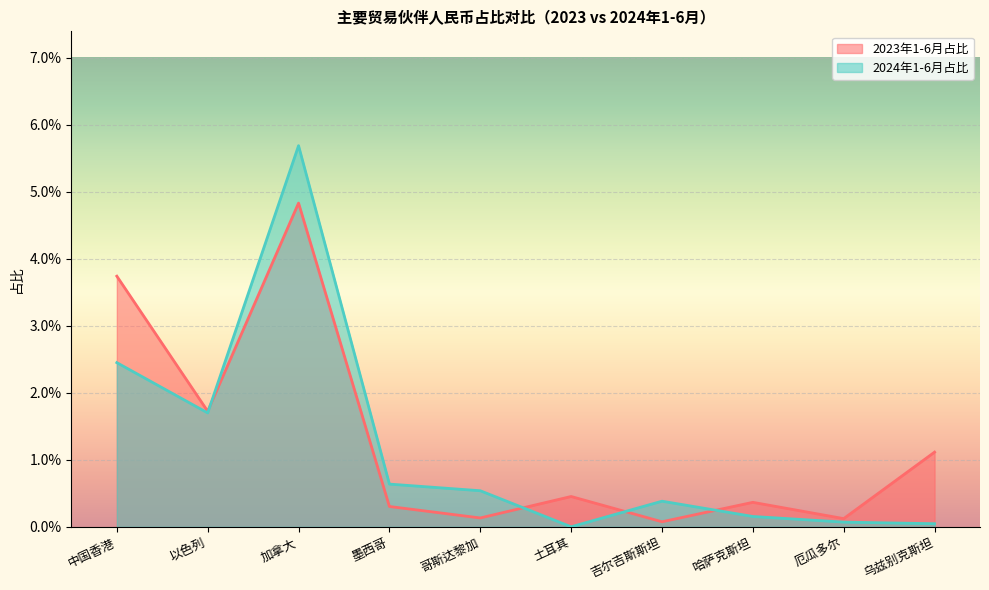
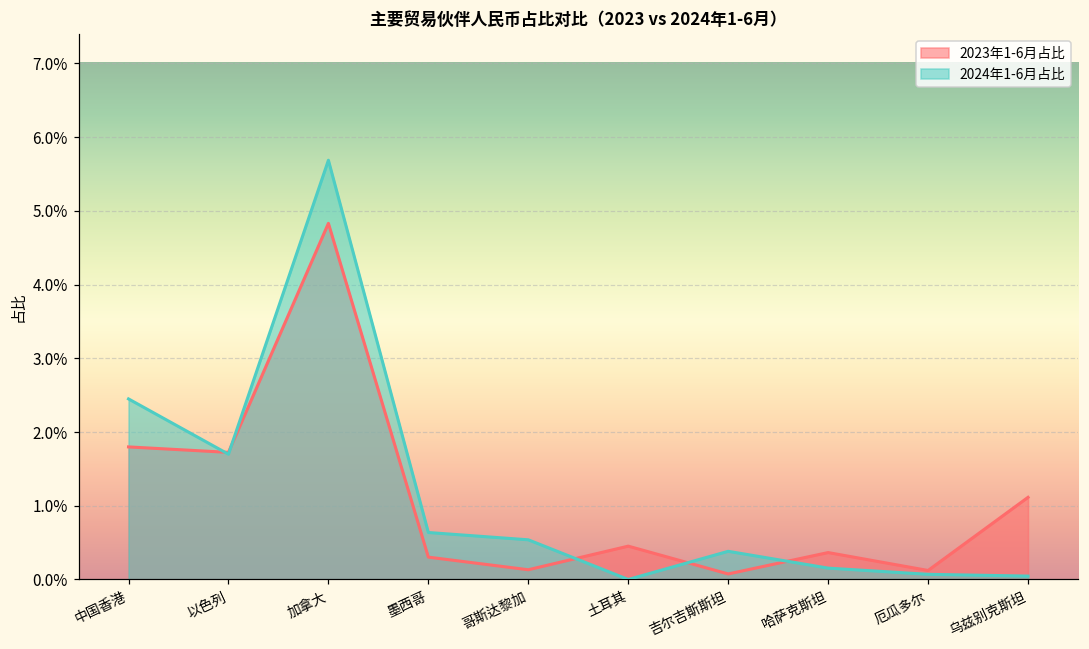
  {
    "2023年1-6月占比": {
-     "中国香港": "3.7%",
+     "中国香港": "1.8%",
      "加拿大": "4.8%",
      "墨西哥": "0.3%",
      "哥斯达黎加": "0.1%",
      "土耳其": "0.5%",
      "吉尔吉斯斯坦": "0.1%",
      "哈萨克斯坦": "0.4%",
      "厄瓜多尔": "0.1%",
      "乌兹别克斯坦": "1.1%"
    },
    "2024年1-6月占比": {
      "中国香港": "2.4%",
      "加拿大": "5.7%",
      "墨西哥": "0.6%",
      "哥斯达黎加": "0.5%",
      "土耳其": "0.0%",
      "吉尔吉斯斯坦": "0.4%",
      "哈萨克斯坦": "0.2%",
      "厄瓜多尔": "0.1%",
      "乌兹别克斯坦": "0.0%"
    }
  }
